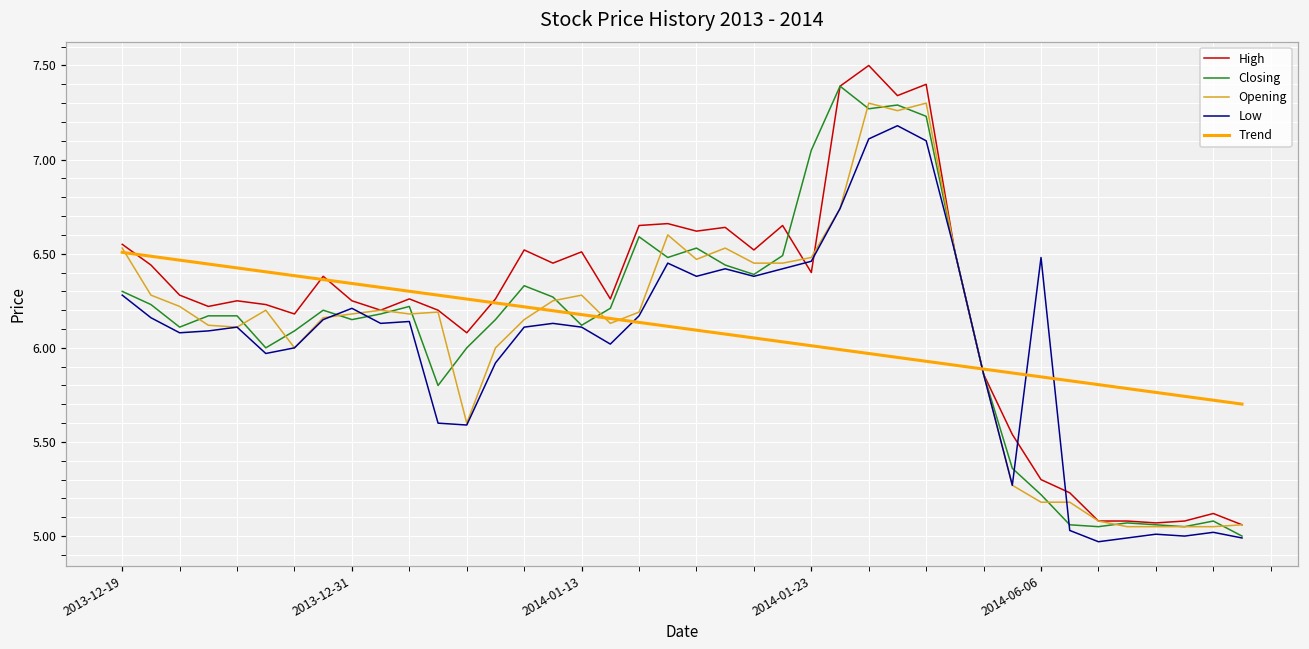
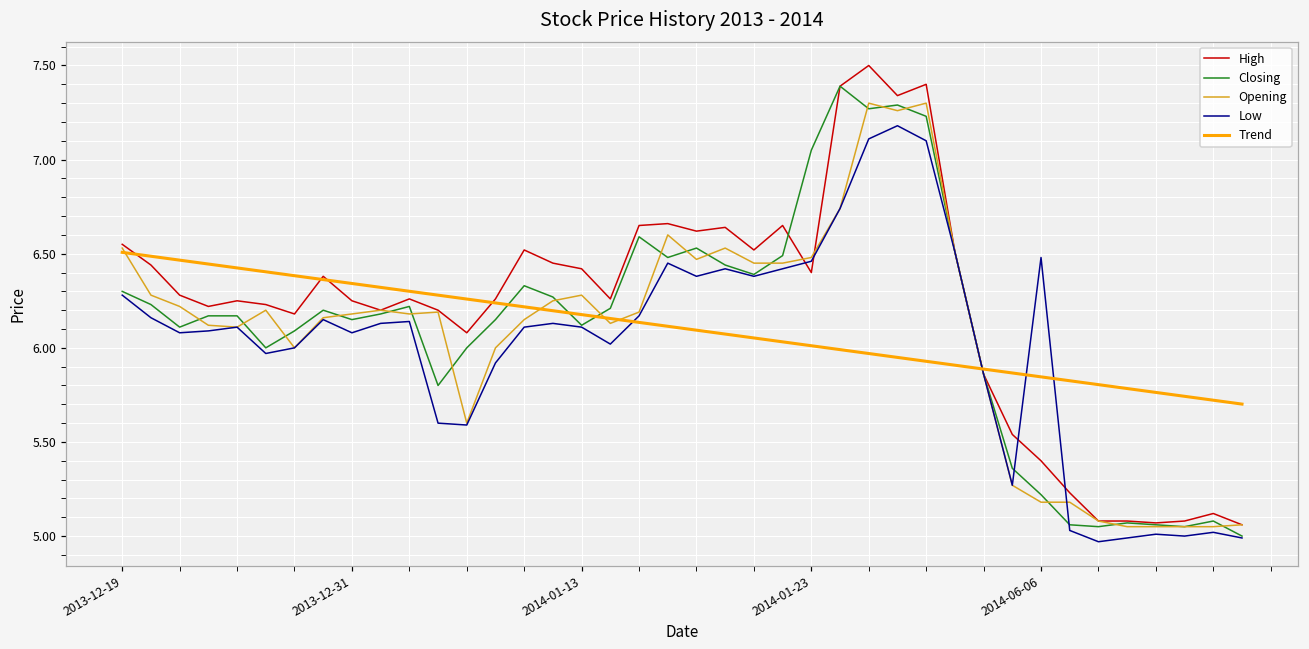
  {
    "High": {
      "2013-12-19": 6.55,
      "2013-12-31": 6.25,
-     "2014-01-13": 6.51,
+     "2014-01-13": 6.42,
      "2014-01-23": 6.40,
-     "2014-06-06": 5.3
+     "2014-06-06": 5.4
    },
    "Closing": {
      "2013-12-19": 6.30,
      "2013-12-31": 6.15,
      "2014-01-23": 7.05,
      "2014-06-06": 5.22
    },
    "Low": {
      "2013-12-19": 6.28,
-     "2013-12-31": 6.21,
+     "2013-12-31": 6.08,
      "2014-01-23": 6.46,
      "2014-06-06": 6.48
    }
  }
